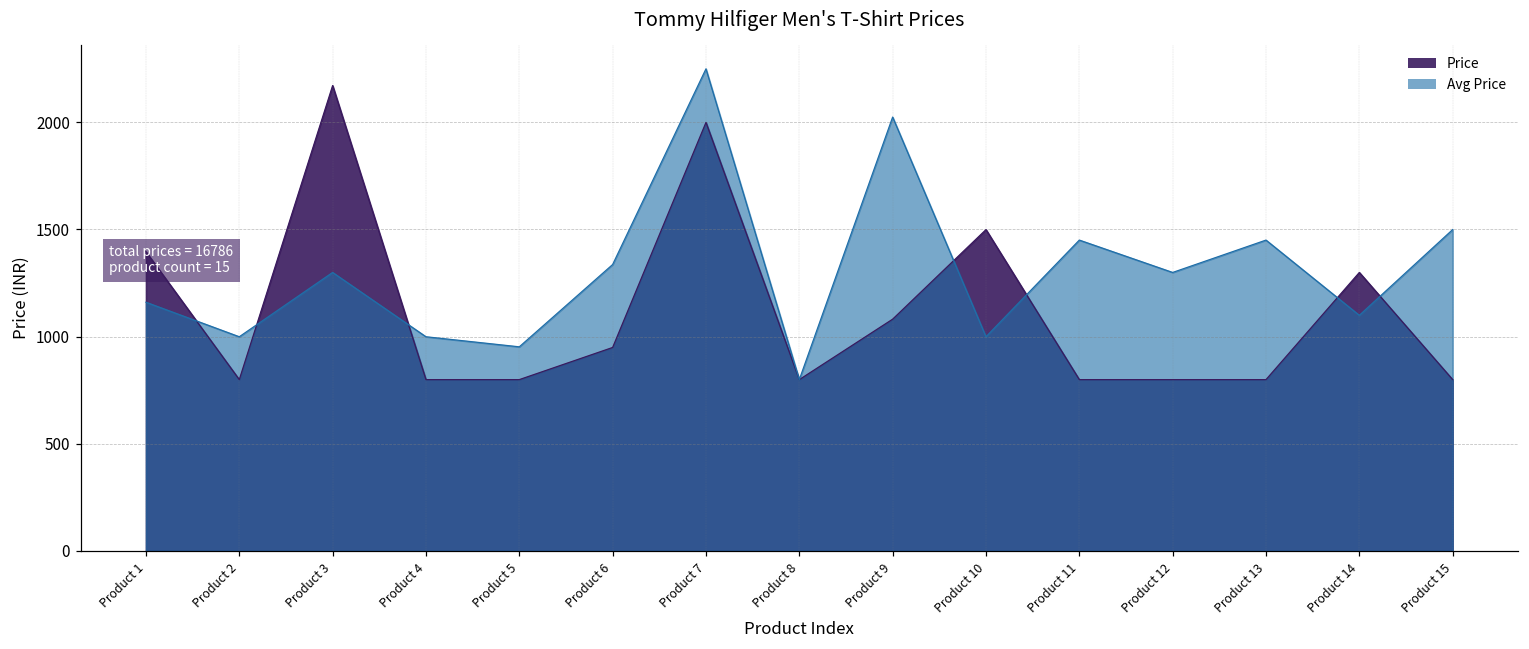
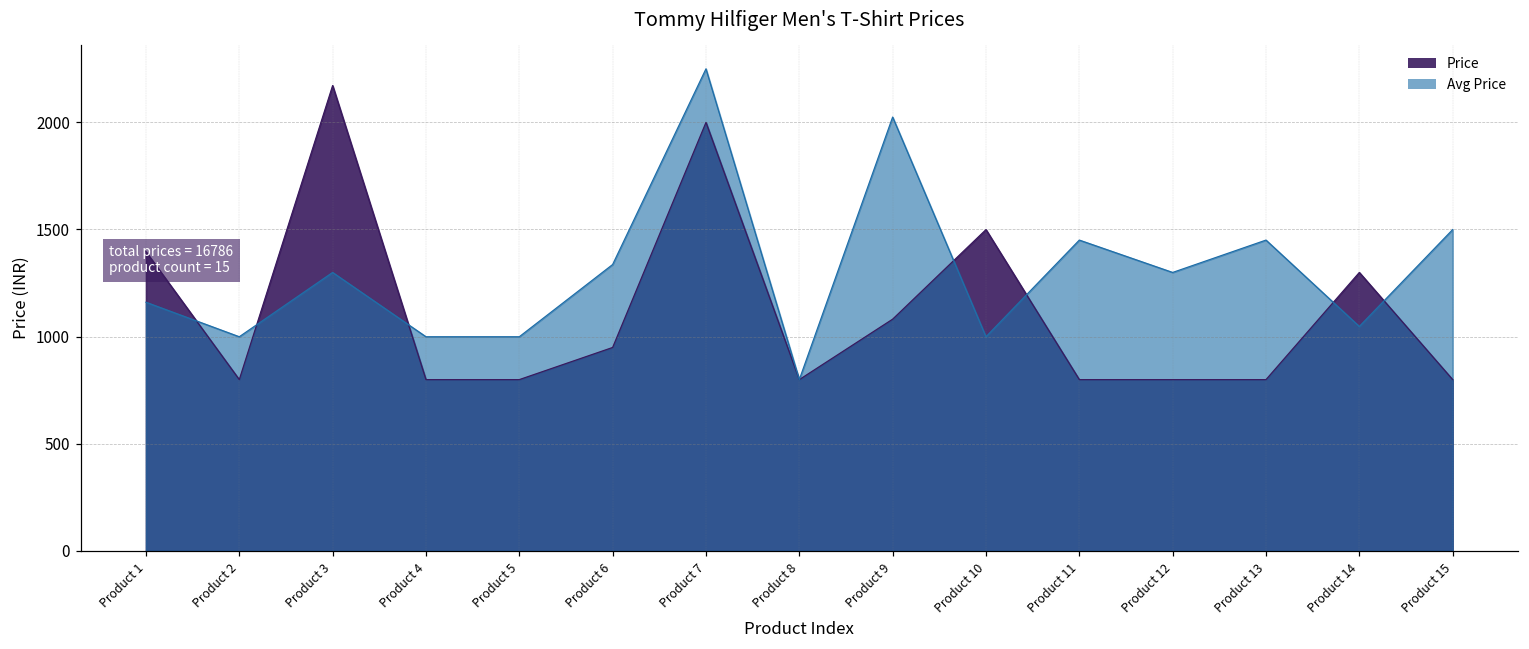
  {
    "Price": {
      "Product 2": 800,
      "Product 3": 2170,
      "Product 4": 800,
      "Product 5": 800,
      "Product 6": 950,
      "Product 7": 2000,
      "Product 9": 1080,
      "Product 10": 1500,
      "Product 11": 800,
      "Product 12": 800,
      "Product 13": 800,
      "Product 14": 1300,
      "Product 15": 800
    },
    "Avg Price": {
      "Product 1": 1160,
      "Product 2": 1000,
      "Product 3": 1300,
      "Product 4": 1000,
-     "Product 5": 950,
+     "Product 5": 1000,
      "Product 6": 1340,
      "Product 7": 2250,
      "Product 9": 2020,
      "Product 10": 1000,
      "Product 11": 1450,
      "Product 12": 1300,
      "Product 13": 1450,
-     "Product 14": 1100,
+     "Product 14": 1050,
      "Product 15": 1500
    }
  }
